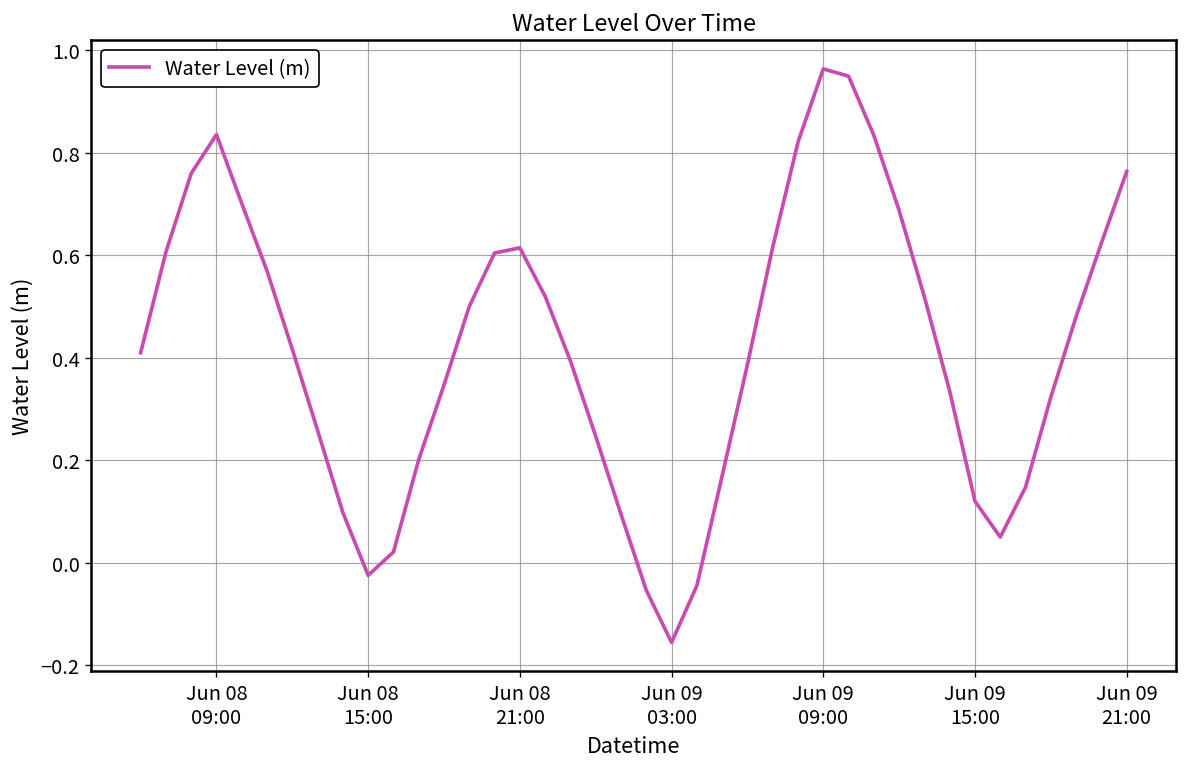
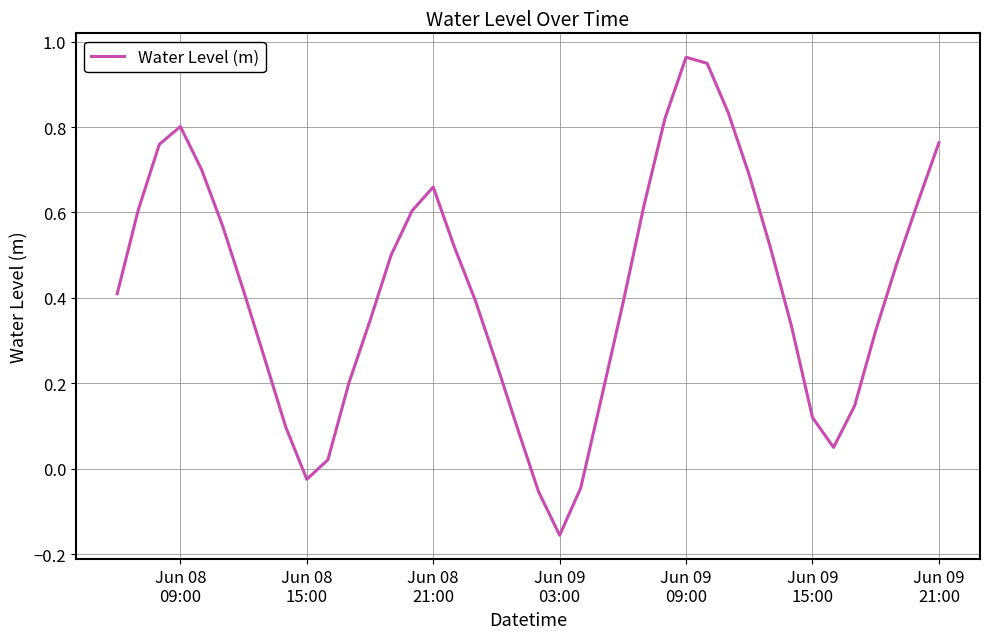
  {
-   "Jun 08 09:00": 0.84,
+   "Jun 08 09:00": 0.80,
    "Jun 08 15:00": -0.02,
-   "Jun 08 21:00": 0.61,
+   "Jun 08 21:00": 0.66,
    "Jun 09 03:00": -0.16,
    "Jun 09 09:00": 0.96,
    "Jun 09 15:00": 0.12,
    "Jun 09 21:00": 0.76
  }
